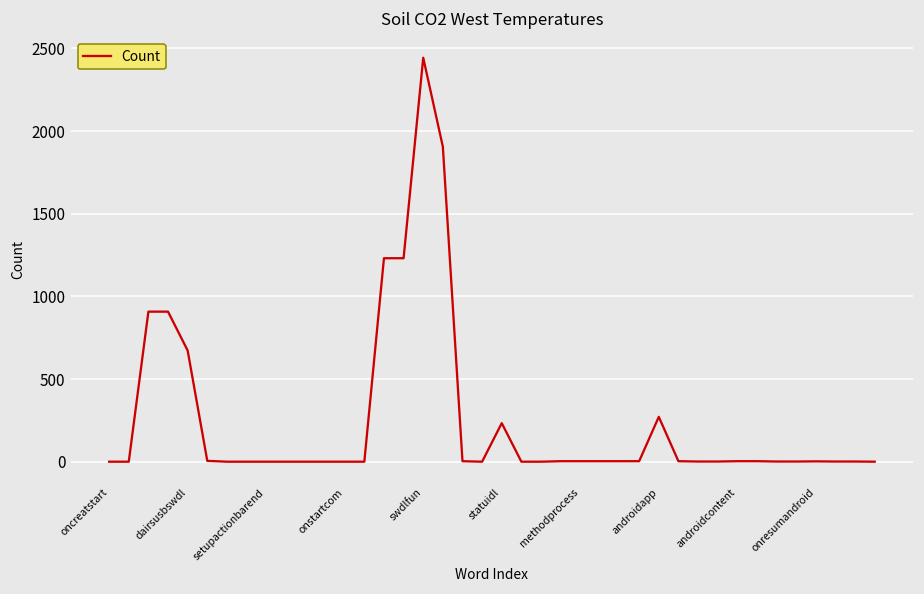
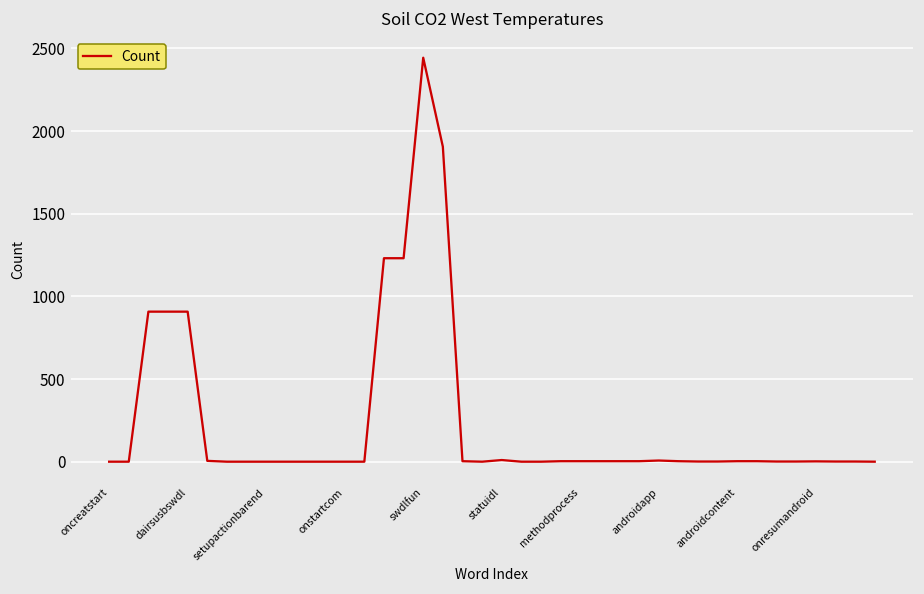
  {
    "oncreatstart": 0,
-   "dairsusbswdl": 670,
+   "dairsusbswdl": 910,
    "setupactionbarend": 0,
    "onstartcom": 0,
    "swdlfun": 2440,
-   "statuidl": 230,
+   "statuidl": 10,
    "methodprocess": 0,
-   "androidapp": 270,
+   "androidapp": 10,
    "androidcontent": 0,
    "onresumandroid": 0
  }
